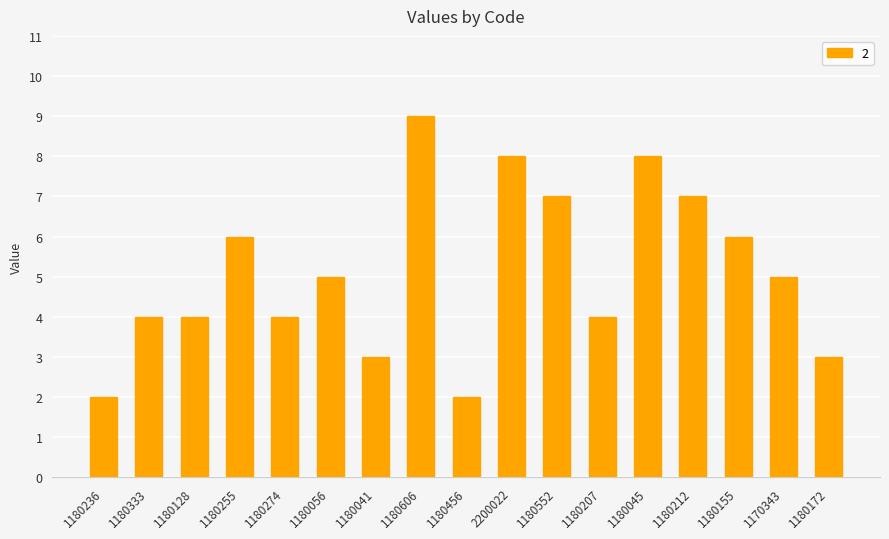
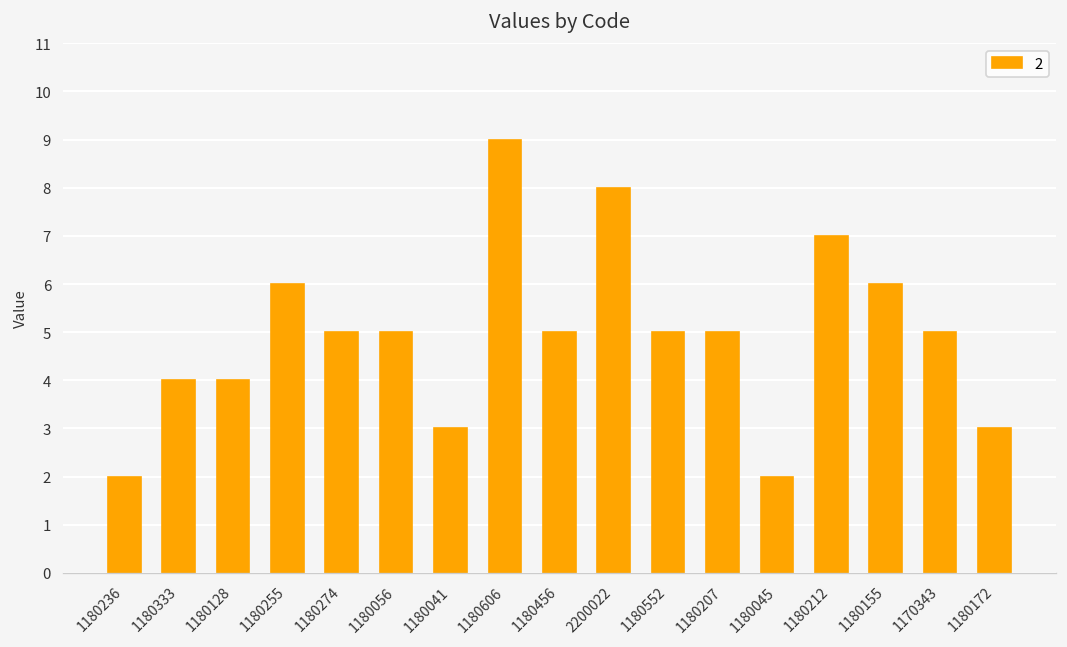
  {
    "1180236": 2,
    "1180333": 4,
    "1180128": 4,
    "1180255": 6,
-   "1180274": 4,
+   "1180274": 5,
    "1180056": 5,
    "1180041": 3,
    "1180606": 9,
-   "1180456": 2,
+   "1180456": 5,
    "2200022": 8,
-   "1180552": 7,
-   "1180207": 4,
-   "1180045": 8,
+   "1180552": 5,
+   "1180207": 5,
+   "1180045": 2,
    "1180212": 7,
    "1180155": 6,
    "1170343": 5,
    "1180172": 3
  }
